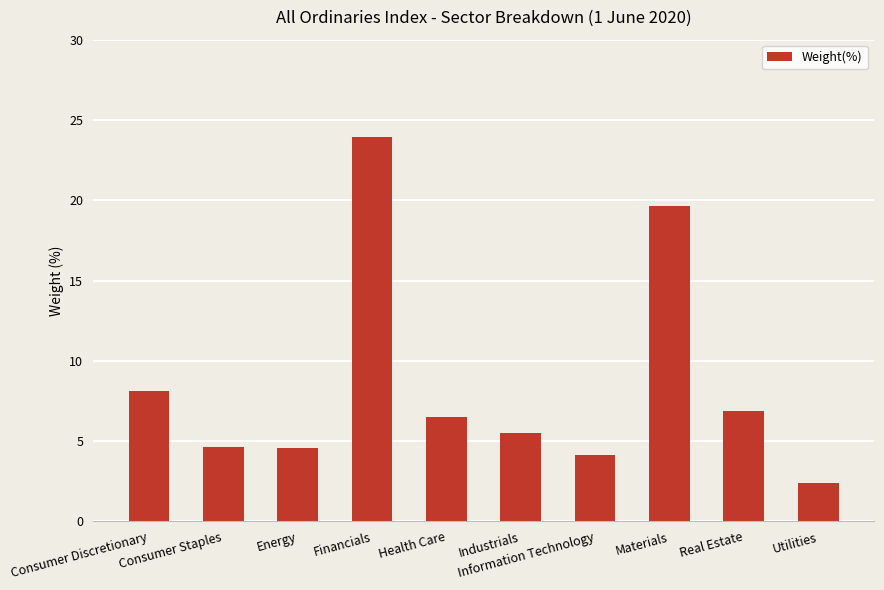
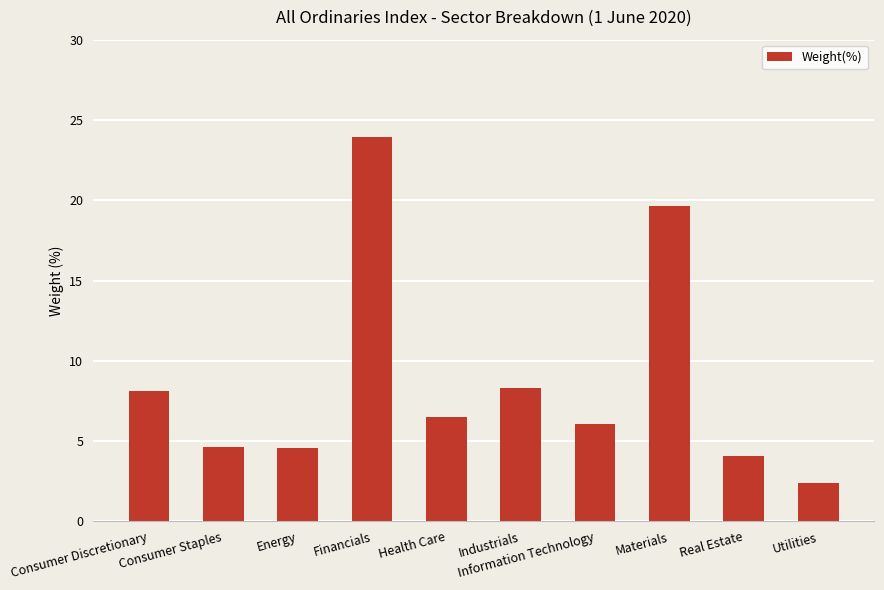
  {
    "Consumer Discretionary": 8.1,
    "Consumer Staples": 4.7,
    "Energy": 4.6,
    "Financials": 23.9,
    "Health Care": 6.5,
-   "Industrials": 5.5,
-   "Information Technology": 4.1,
+   "Industrials": 8.3,
+   "Information Technology": 6.1,
    "Materials": 19.7,
-   "Real Estate": 6.9,
+   "Real Estate": 4.1,
    "Utilities": 2.4
  }
